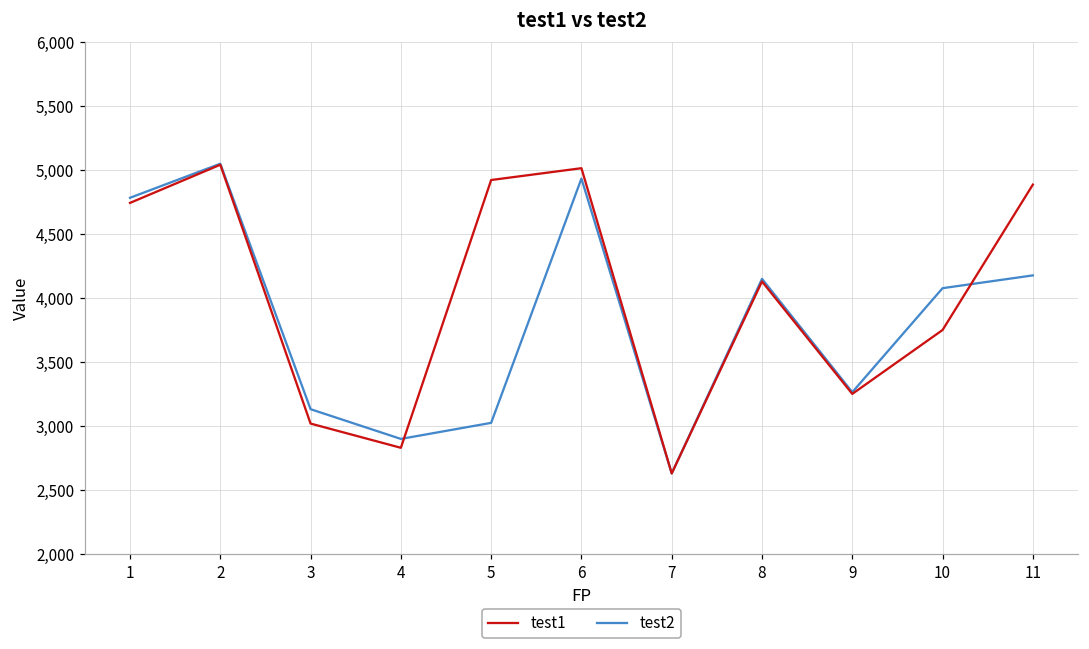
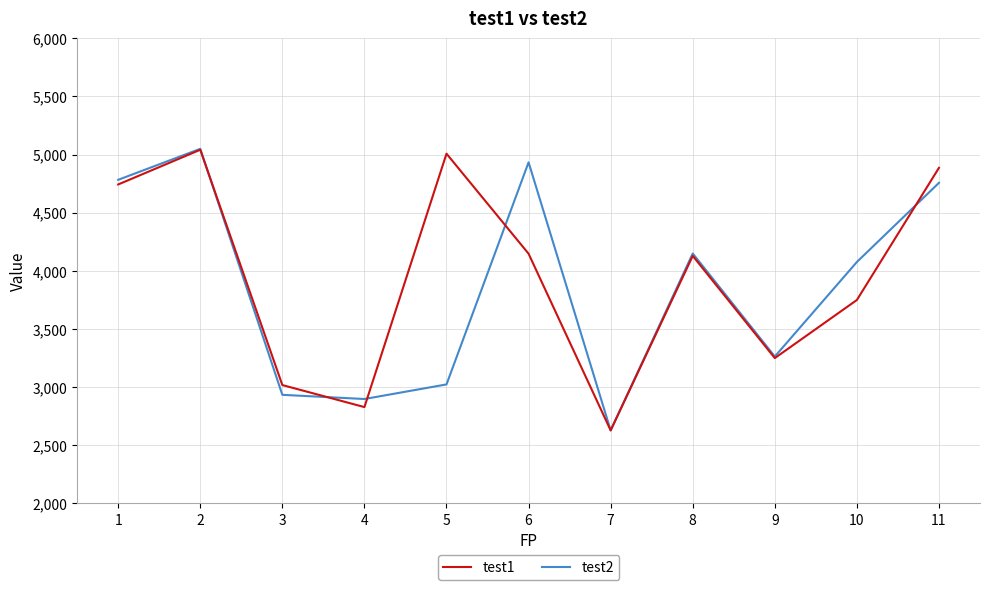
  {
    "test1": {
      "1": "4,740",
      "3": "3,020",
      "4": "2,830",
-     "5": "4,920",
-     "6": "5,010",
+     "5": "5,010",
+     "6": "4,150",
      "10": "3,750",
      "11": "4,890"
    },
    "test2": {
      "1": "4,780",
-     "3": "3,130",
+     "3": "2,930",
      "4": "2,900",
      "5": "3,020",
      "6": "4,930",
      "10": "4,080",
-     "11": "4,180"
+     "11": "4,760"
    }
  }
